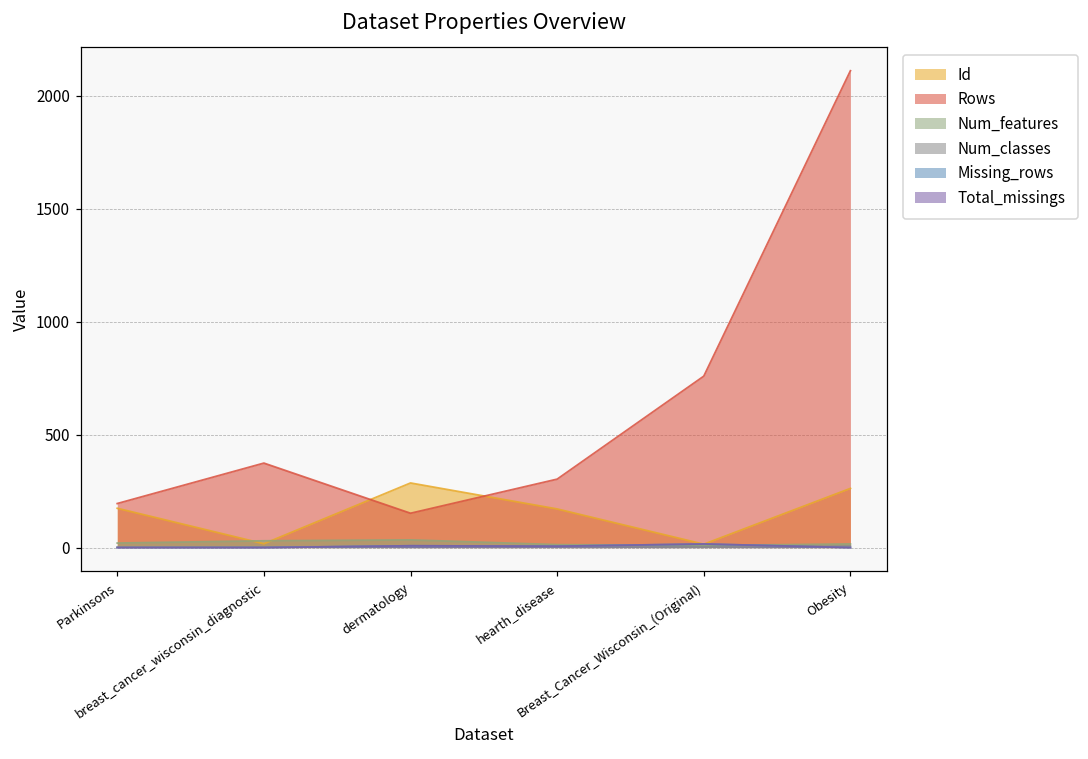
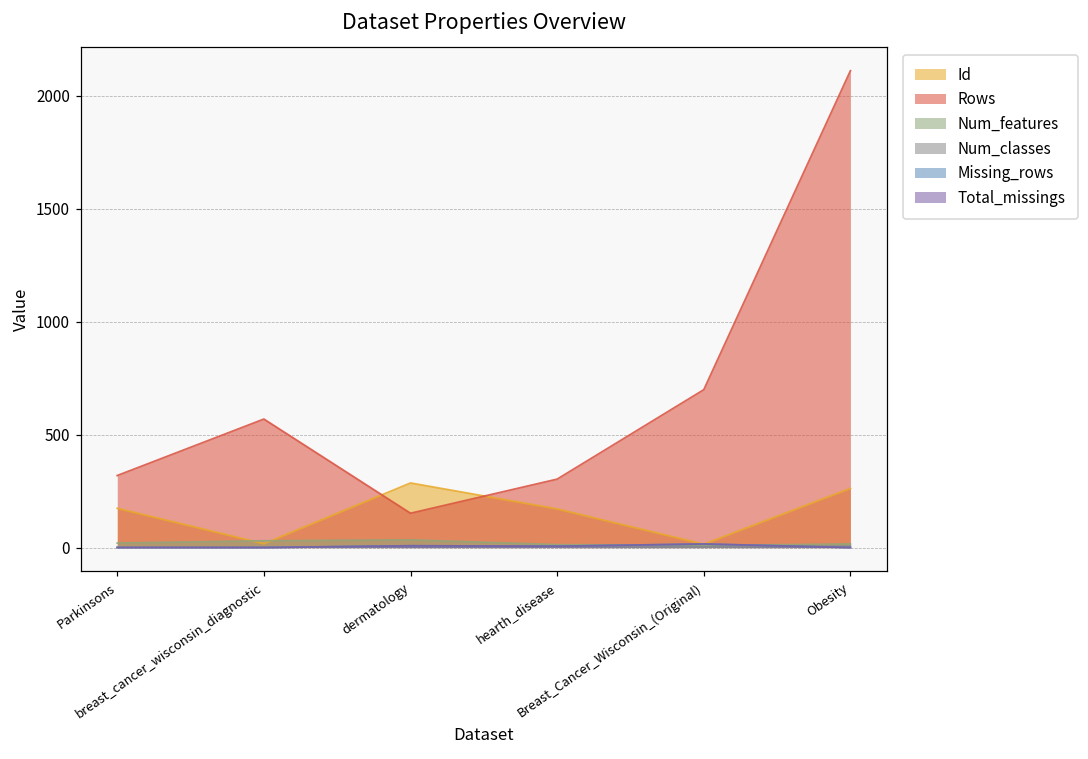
  {
    "Id": {
      "Parkinsons": 170,
      "breast_cancer_wisconsin_diagnostic": 20,
      "dermatology": 290,
      "hearth_disease": 170,
      "Obesity": 260
    },
    "Rows": {
-     "Parkinsons": 200,
-     "breast_cancer_wisconsin_diagnostic": 370,
+     "Parkinsons": 320,
+     "breast_cancer_wisconsin_diagnostic": 570,
      "dermatology": 150,
      "hearth_disease": 300,
-     "Breast_Cancer_Wisconsin_(Original)": 760,
+     "Breast_Cancer_Wisconsin_(Original)": 700,
      "Obesity": 2110
    }
  }
